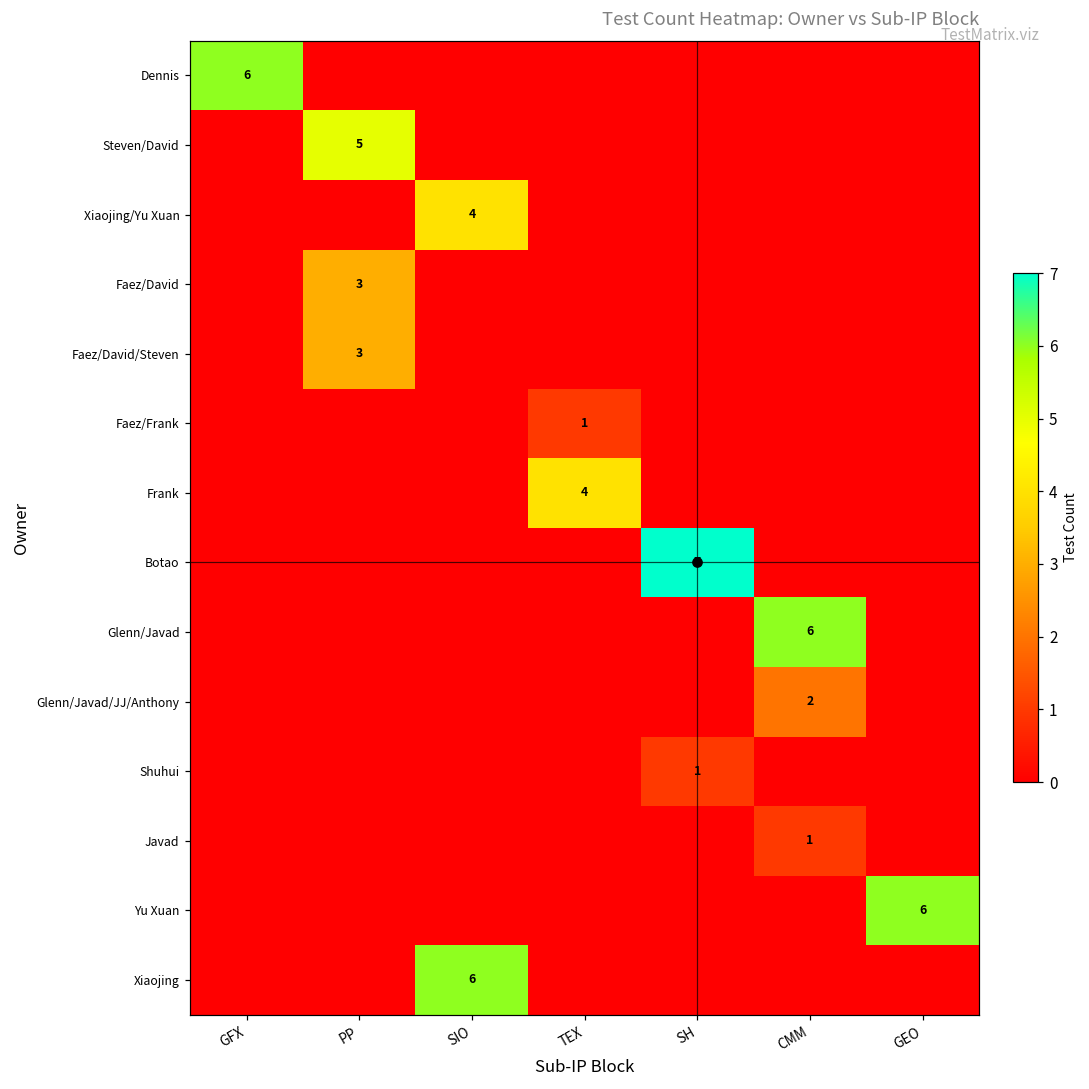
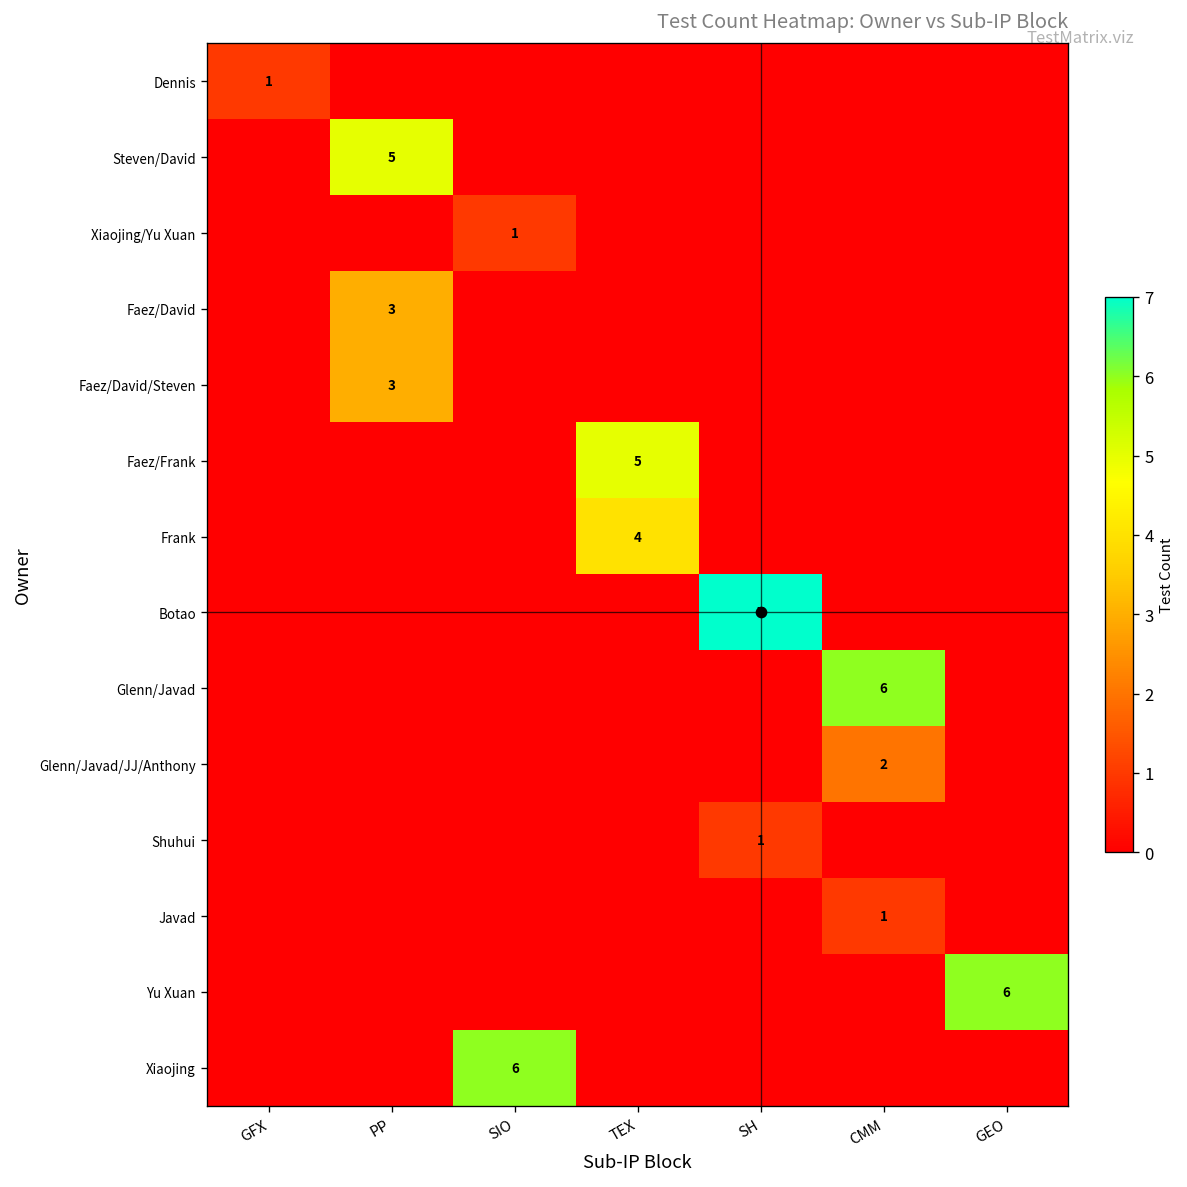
  {
    "Dennis": {
-     "GFX": 6
+     "GFX": 1
    },
    "Steven/David": {
      "PP": 5
    },
    "Xiaojing/Yu Xuan": {
-     "SIO": 4
+     "SIO": 1
    },
    "Faez/David": {
      "PP": 3
    },
    "Faez/David/Steven": {
      "PP": 3
    },
    "Faez/Frank": {
-     "TEX": 1
+     "TEX": 5
    },
    "Frank": {
      "TEX": 4
    },
    "Glenn/Javad": {
      "CMM": 6
    },
    "Glenn/Javad/JJ/Anthony": {
      "CMM": 2
    },
    "Shuhui": {
      "SH": 1
    },
    "Javad": {
      "CMM": 1
    },
    "Yu Xuan": {
      "GEO": 6
    },
    "Xiaojing": {
      "SIO": 6
    }
  }
